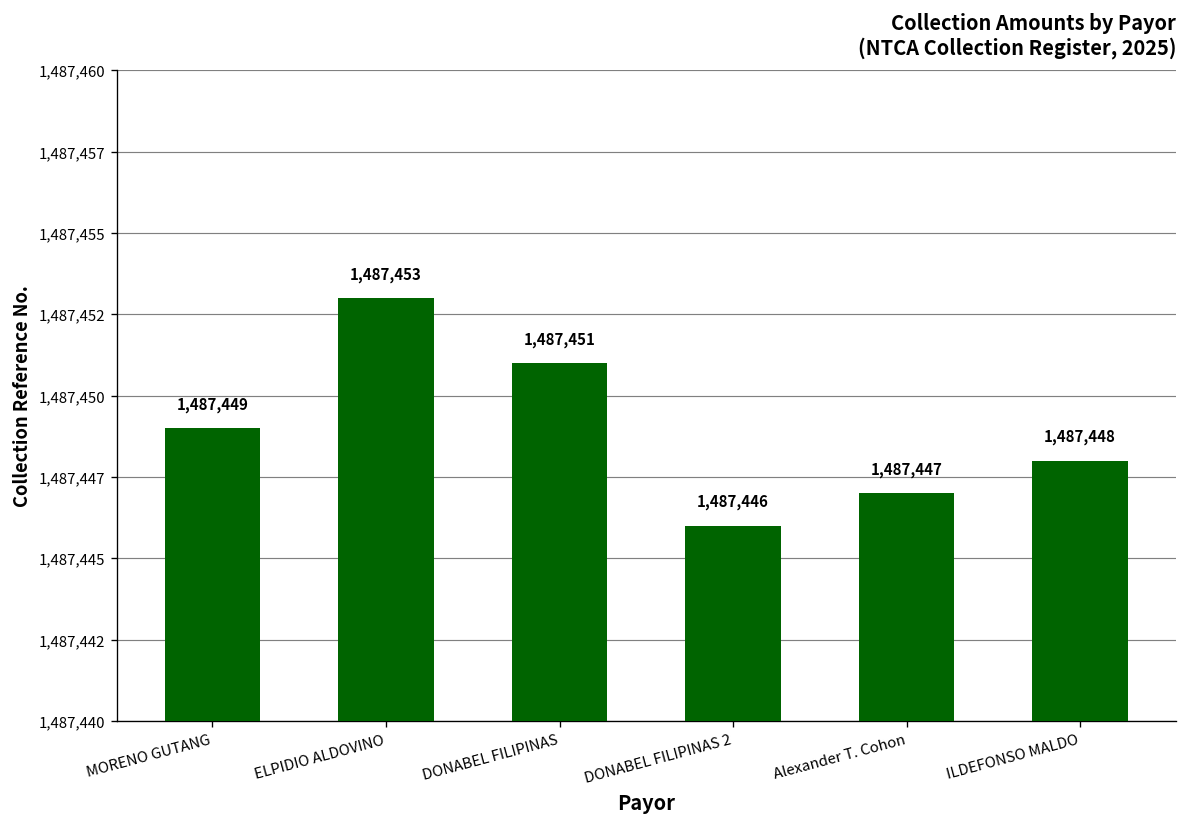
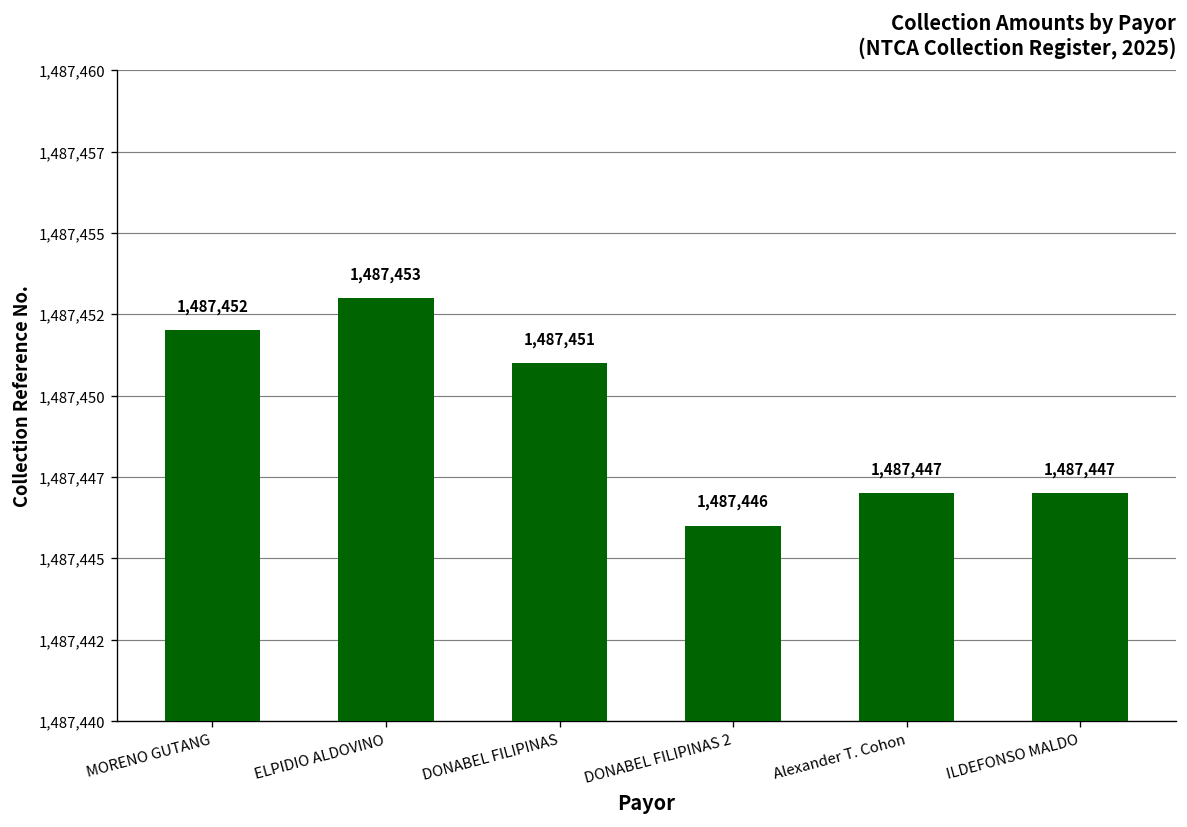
  {
-   "MORENO GUTANG": "1,487,449",
+   "MORENO GUTANG": "1,487,452",
    "ELPIDIO ALDOVINO": "1,487,453",
    "DONABEL FILIPINAS": "1,487,451",
    "DONABEL FILIPINAS 2": "1,487,446",
    "Alexander T. Cohon": "1,487,447",
-   "ILDEFONSO MALDO": "1,487,448"
+   "ILDEFONSO MALDO": "1,487,447"
  }
